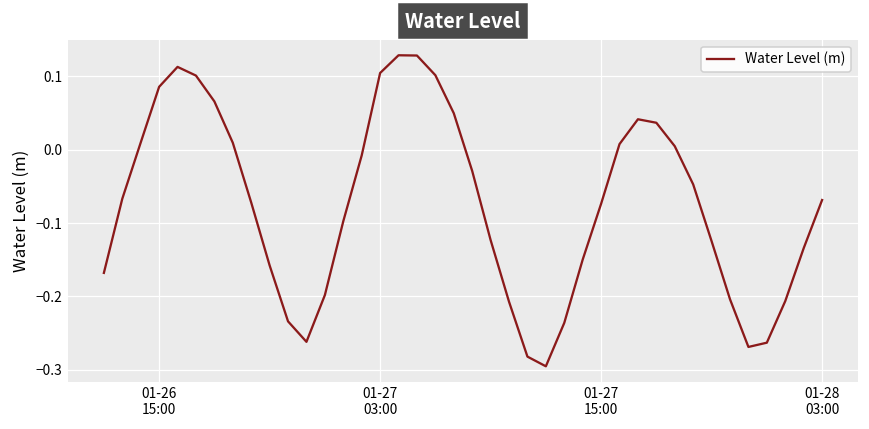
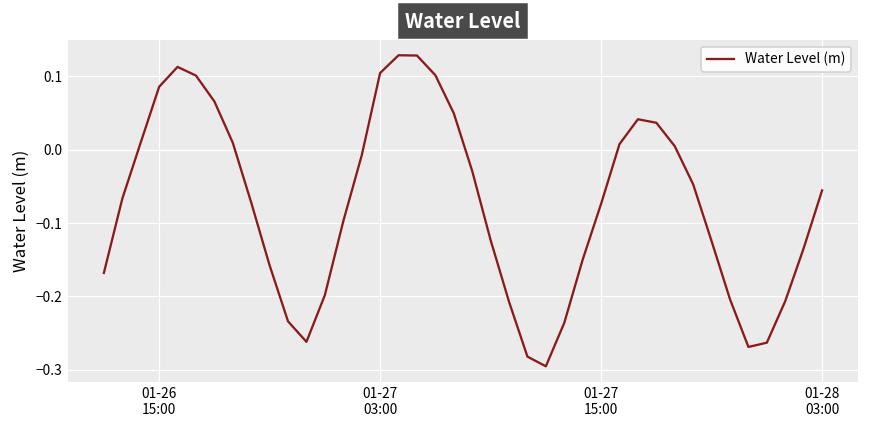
  {
    "01-26 15:00": 0.09,
    "01-27 03:00": 0.10,
    "01-27 15:00": -0.07,
-   "01-28 03:00": -0.07
+   "01-28 03:00": -0.06
  }
